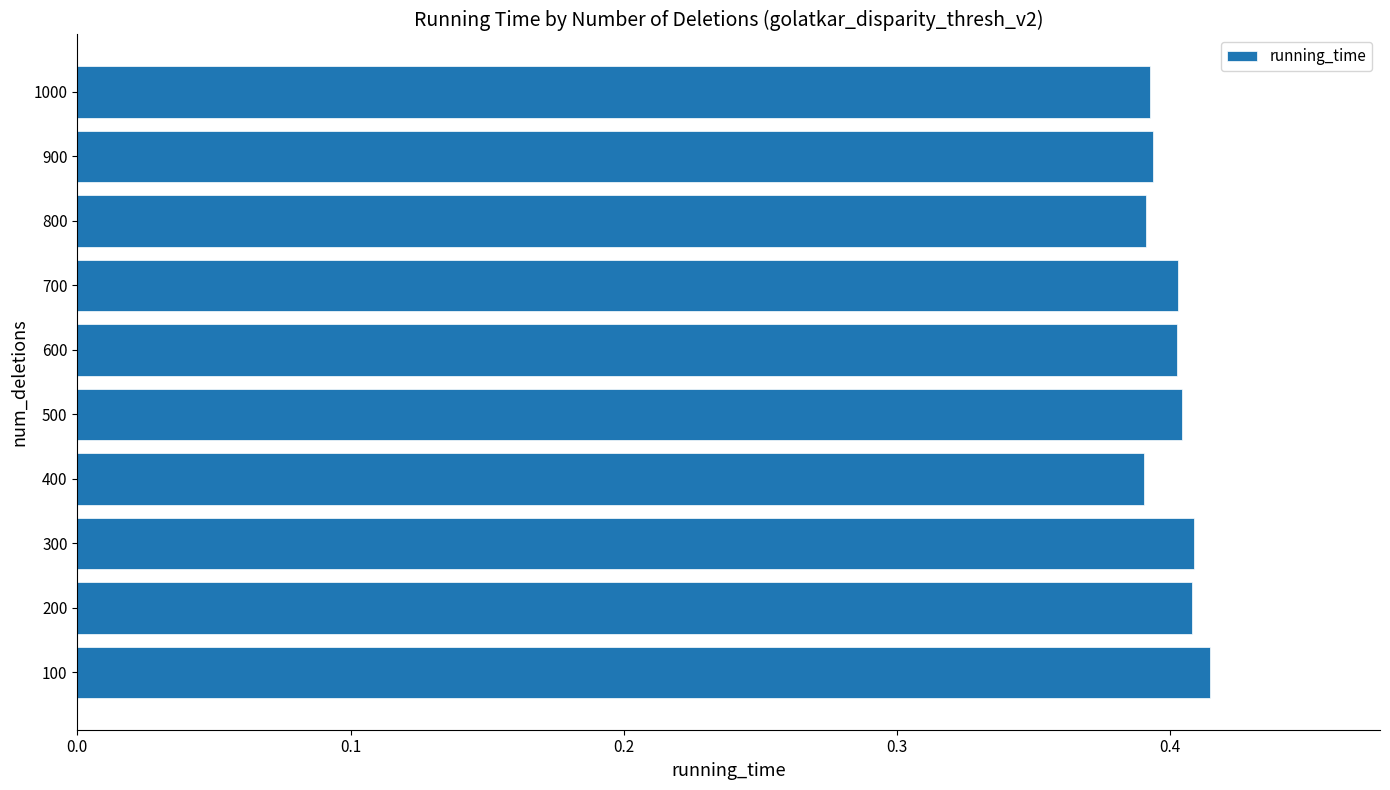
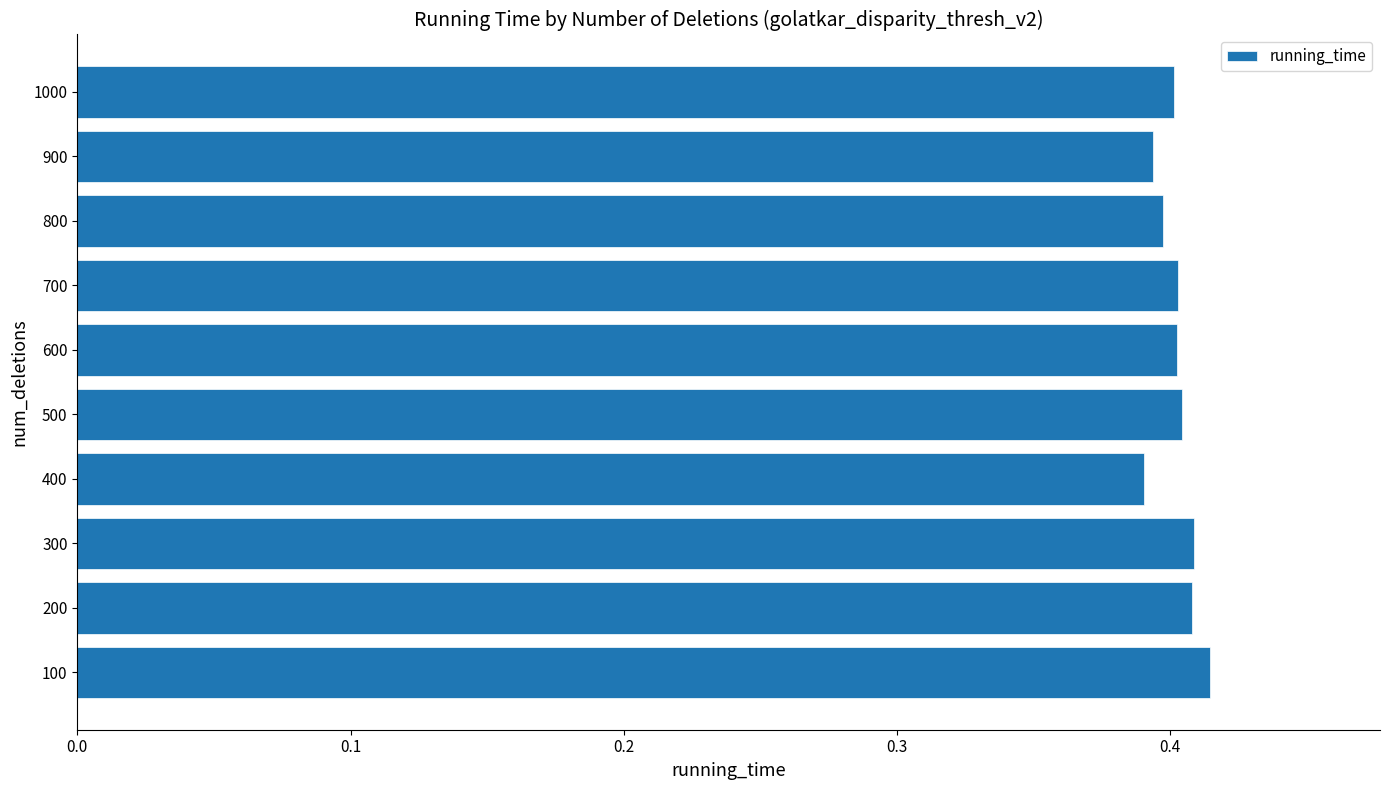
  {
-   "1000": 0.392,
+   "1000": 0.401,
    "900": 0.394,
-   "800": 0.391,
+   "800": 0.397,
    "700": 0.403,
    "600": 0.403,
    "500": 0.404,
    "400": 0.390,
    "300": 0.409,
    "200": 0.408,
    "100": 0.415
  }
